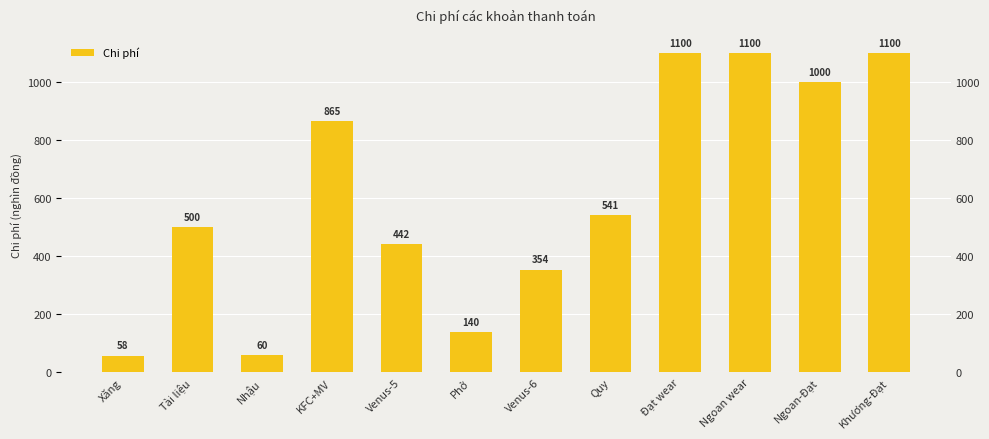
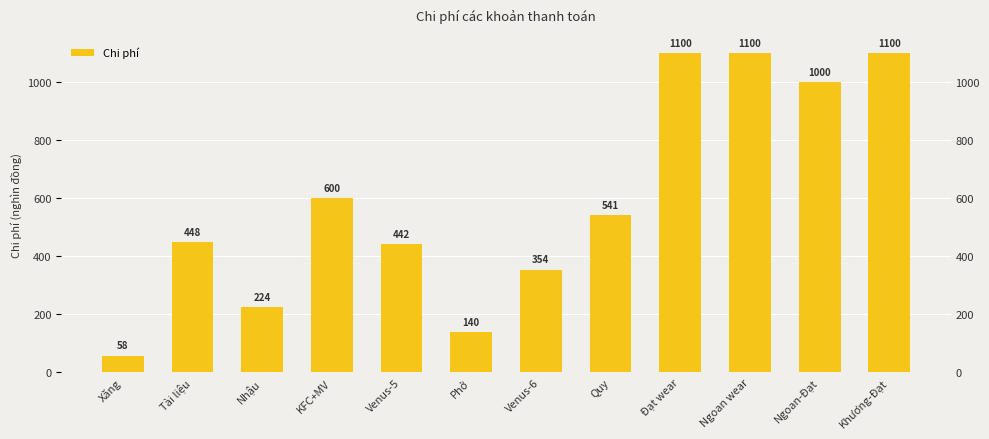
  {
    "Xăng": 58,
-   "Tài liệu": 500,
-   "Nhậu": 60,
-   "KFC+MV": 865,
+   "Tài liệu": 448,
+   "Nhậu": 224,
+   "KFC+MV": 600,
    "Venus-5": 442,
    "Phở": 140,
    "Venus-6": 354,
    "Quy": 541,
    "Đạt wear": 1100,
    "Ngoan wear": 1100,
    "Ngoan-Đạt": 1000,
    "Khương-Đạt": 1100
  }
